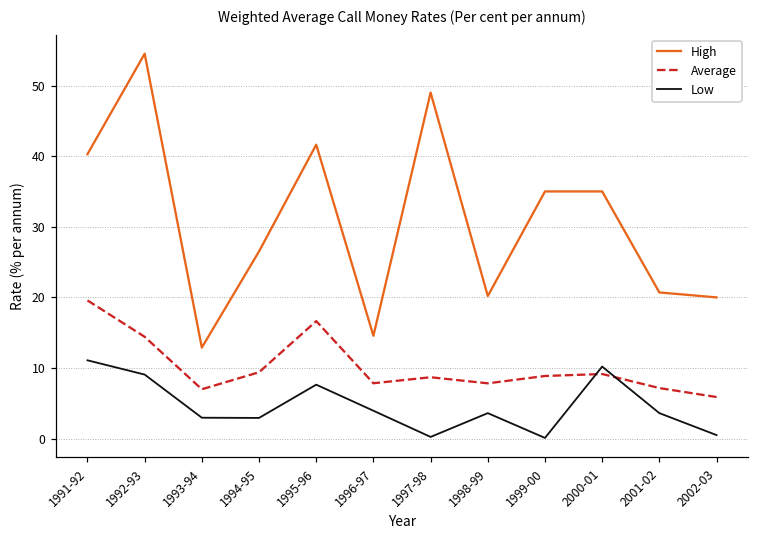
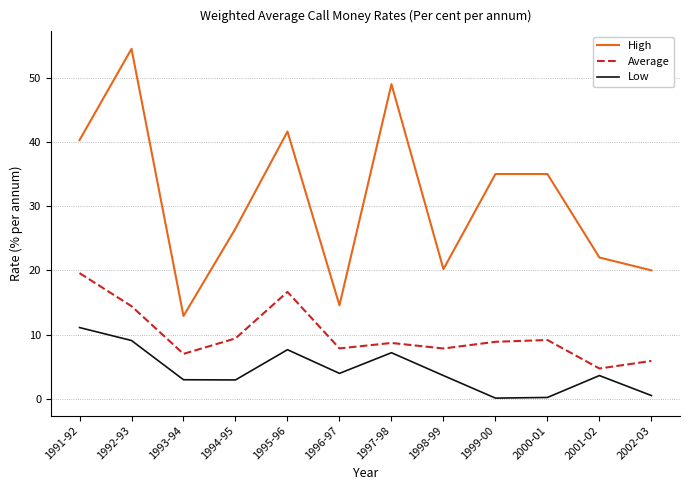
  {
    "High": {
      "1991-92": 40,
      "1992-93": 55,
      "1993-94": 13,
      "1994-95": 27,
      "1995-96": 42,
      "1996-97": 15,
      "1997-98": 49,
      "1998-99": 20,
      "1999-00": 35,
      "2000-01": 35,
-     "2001-02": 21,
+     "2001-02": 22,
      "2002-03": 20
    },
    "Average": {
      "1991-92": 20,
      "1992-93": 14,
      "1993-94": 7,
      "1994-95": 9,
      "1995-96": 17,
      "1996-97": 8,
      "1997-98": 9,
      "1998-99": 8,
      "1999-00": 9,
      "2000-01": 9,
-     "2001-02": 7,
+     "2001-02": 5,
      "2002-03": 6
    },
    "Low": {
      "1991-92": 11,
      "1992-93": 9,
      "1993-94": 3,
      "1994-95": 3,
      "1995-96": 8,
      "1996-97": 4,
-     "1997-98": 0,
+     "1997-98": 7,
      "1998-99": 4,
      "1999-00": 0,
-     "2000-01": 10,
+     "2000-01": 0,
      "2001-02": 4,
      "2002-03": 1
    }
  }
